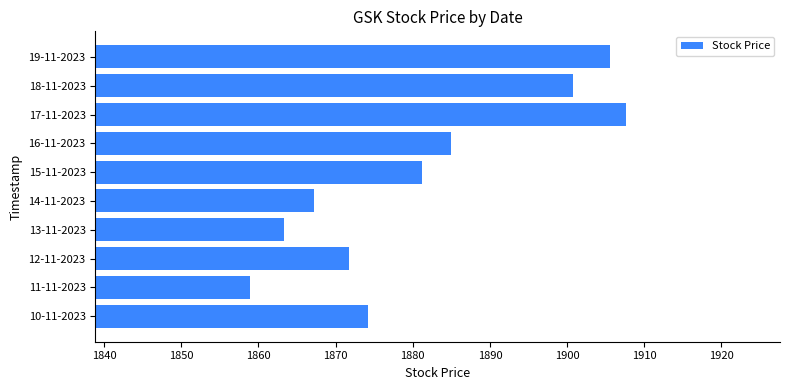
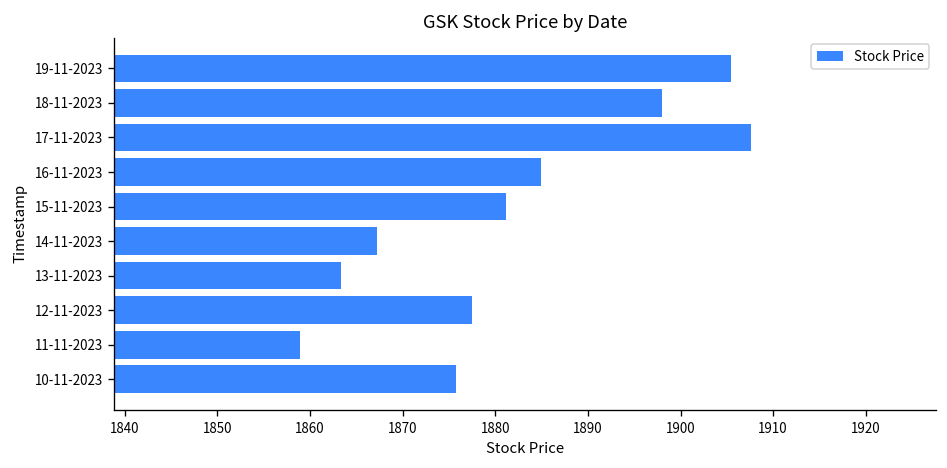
  {
    "19-11-2023": 1906,
-   "18-11-2023": 1901,
+   "18-11-2023": 1898,
    "17-11-2023": 1908,
    "16-11-2023": 1885,
    "15-11-2023": 1881,
    "14-11-2023": 1867,
    "13-11-2023": 1863,
-   "12-11-2023": 1872,
+   "12-11-2023": 1877,
    "11-11-2023": 1859,
-   "10-11-2023": 1874
+   "10-11-2023": 1876
  }
